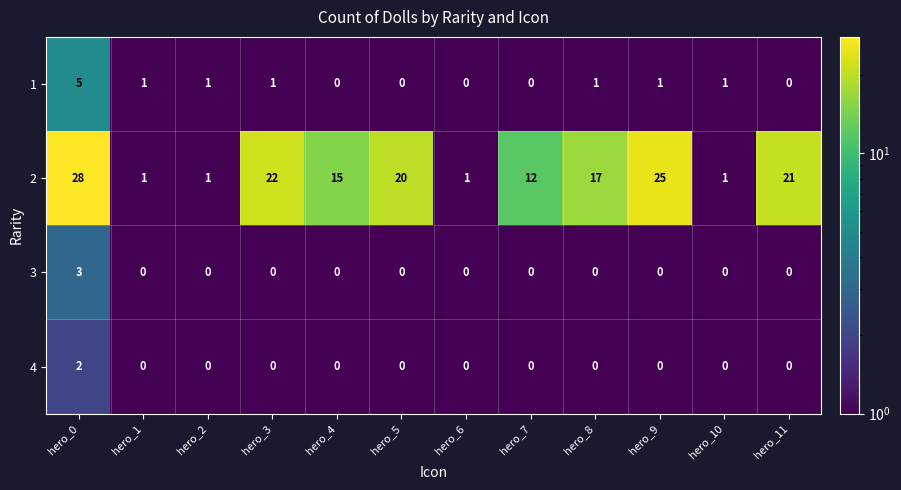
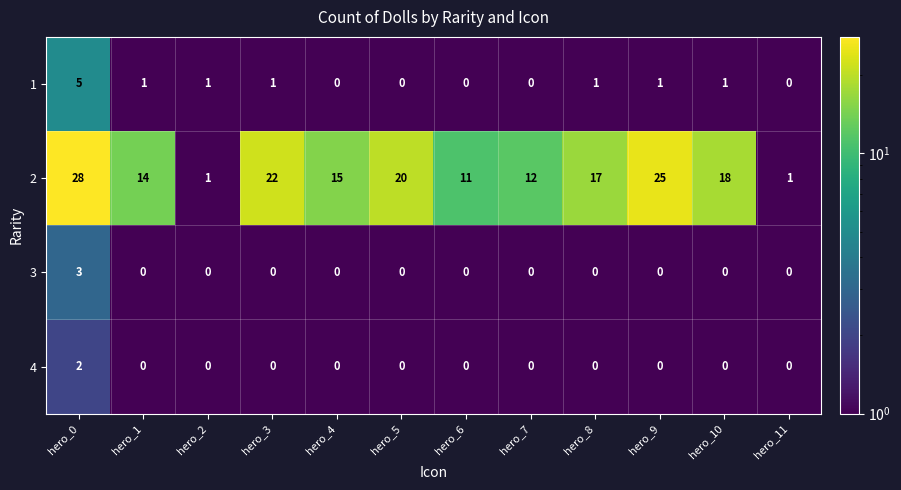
  {
    "1": {
      "hero_0": 5,
      "hero_1": 1,
      "hero_2": 1,
      "hero_3": 1,
      "hero_4": 0,
      "hero_5": 0,
      "hero_6": 0,
      "hero_7": 0,
      "hero_8": 1,
      "hero_9": 1,
      "hero_10": 1,
      "hero_11": 0
    },
    "2": {
      "hero_0": 28,
-     "hero_1": 1,
+     "hero_1": 14,
      "hero_2": 1,
      "hero_3": 22,
      "hero_4": 15,
      "hero_5": 20,
-     "hero_6": 1,
+     "hero_6": 11,
      "hero_7": 12,
      "hero_8": 17,
      "hero_9": 25,
-     "hero_10": 1,
-     "hero_11": 21
+     "hero_10": 18,
+     "hero_11": 1
    },
    "3": {
      "hero_0": 3,
      "hero_1": 0,
      "hero_2": 0,
      "hero_3": 0,
      "hero_4": 0,
      "hero_5": 0,
      "hero_6": 0,
      "hero_7": 0,
      "hero_8": 0,
      "hero_9": 0,
      "hero_10": 0,
      "hero_11": 0
    },
    "4": {
      "hero_0": 2,
      "hero_1": 0,
      "hero_2": 0,
      "hero_3": 0,
      "hero_4": 0,
      "hero_5": 0,
      "hero_6": 0,
      "hero_7": 0,
      "hero_8": 0,
      "hero_9": 0,
      "hero_10": 0,
      "hero_11": 0
    }
  }
